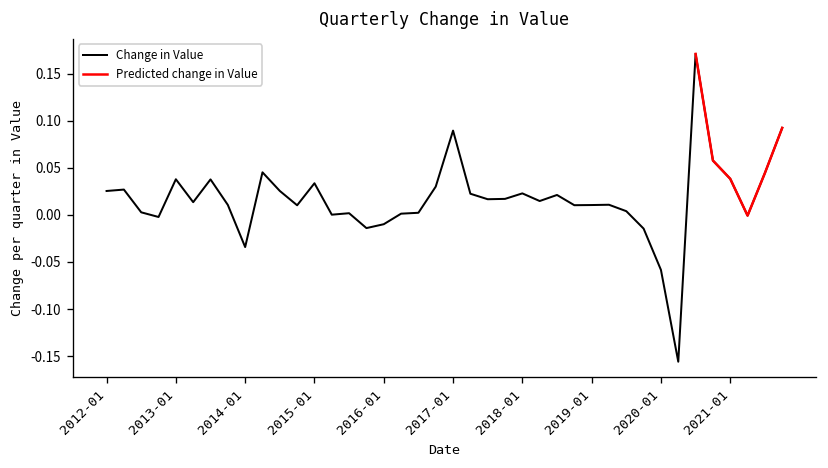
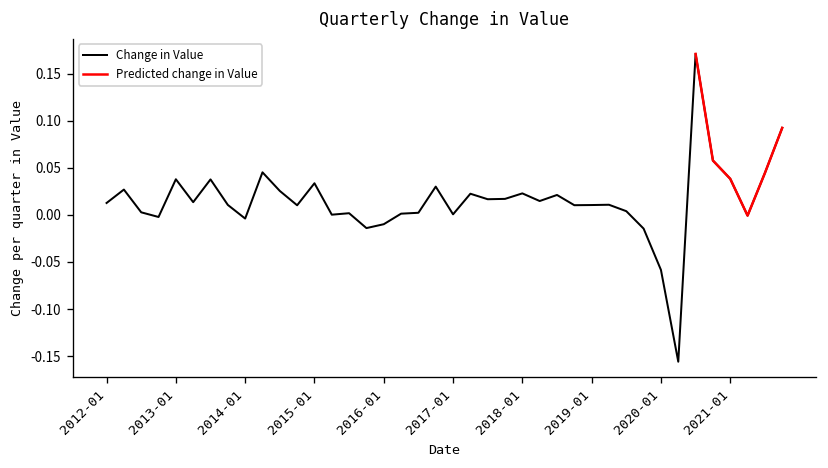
  {
    "Change in Value": {
-     "2012-01": 0.03,
+     "2012-01": 0.01,
      "2013-01": 0.04,
-     "2014-01": -0.03,
+     "2014-01": 0.00,
      "2015-01": 0.03,
      "2016-01": -0.01,
-     "2017-01": 0.09,
+     "2017-01": 0.00,
      "2018-01": 0.02,
      "2019-01": 0.01,
      "2020-01": -0.06
    }
  }
